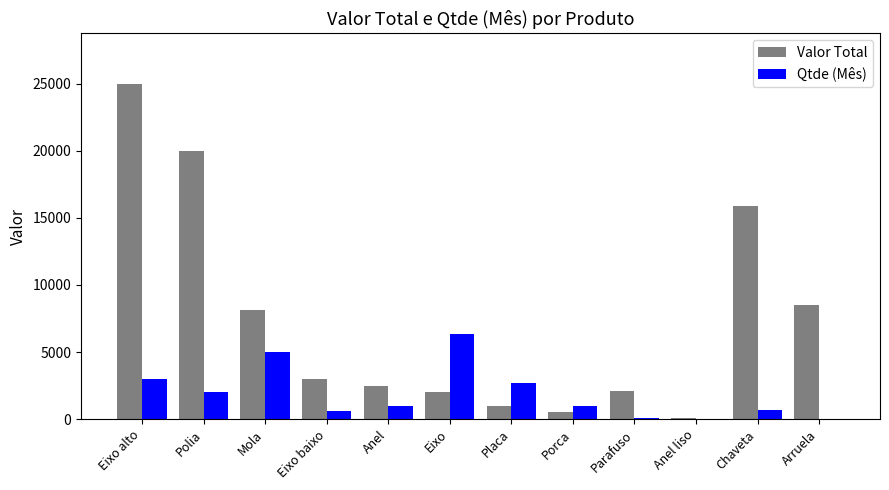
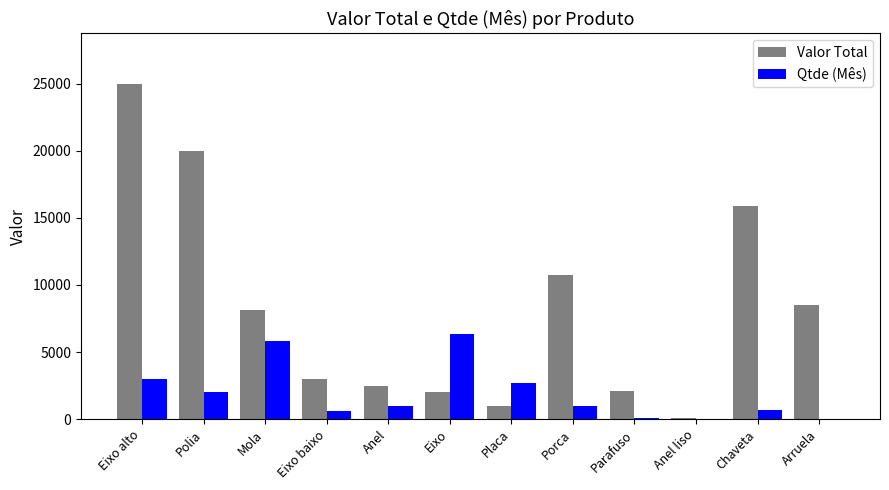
  {
    "Valor Total": {
      "Eixo alto": 25000,
      "Polia": 20000,
      "Mola": 8100,
      "Eixo baixo": 3000,
      "Anel": 2500,
      "Eixo": 2000,
      "Placa": 1000,
-     "Porca": 500,
+     "Porca": 10700,
      "Parafuso": 2100,
      "Chaveta": 15900,
      "Arruela": 8500
    },
    "Qtde (Mês)": {
      "Eixo alto": 3000,
      "Polia": 2000,
-     "Mola": 5000,
+     "Mola": 5800,
      "Eixo baixo": 600,
      "Anel": 1000,
      "Eixo": 6300,
      "Placa": 2700,
      "Porca": 1000,
      "Chaveta": 700
    }
  }
